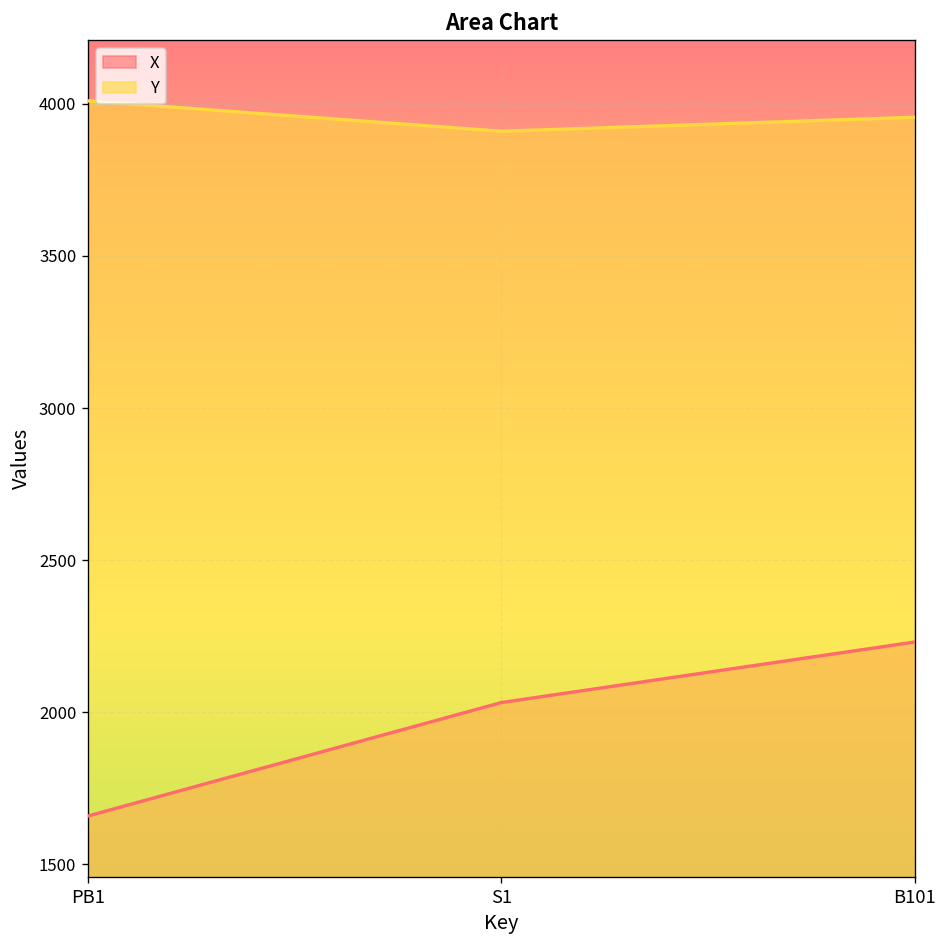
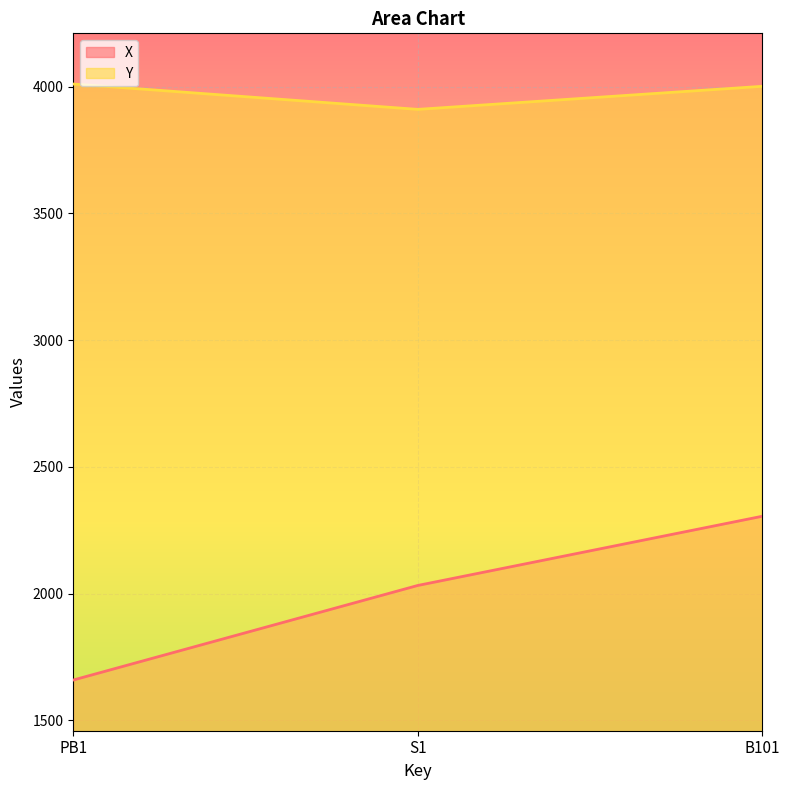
  {
    "X": {
      "PB1": 1660,
      "S1": 2030,
-     "B101": 2230
+     "B101": 2310
    },
    "Y": {
      "PB1": 4010,
      "S1": 3910,
-     "B101": 3960
+     "B101": 4000
    }
  }
